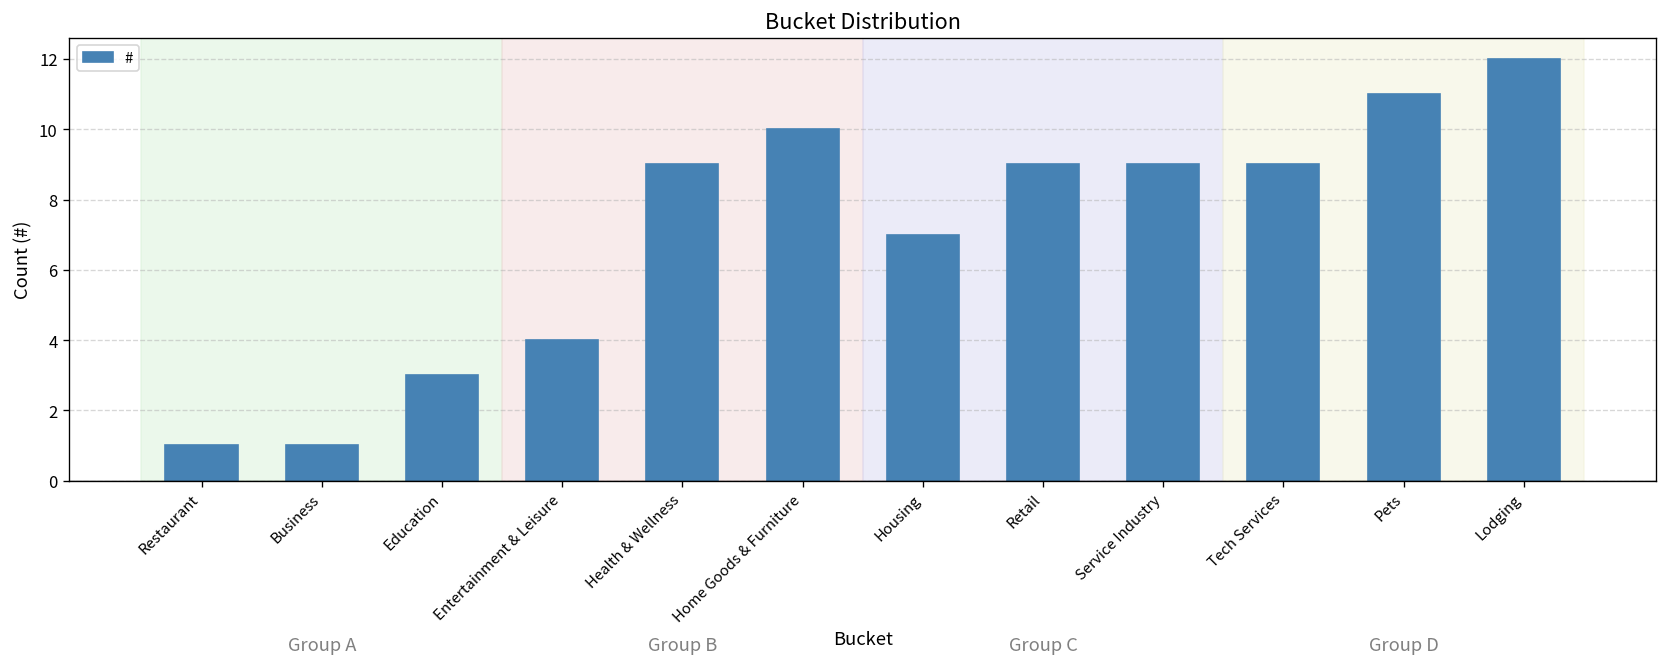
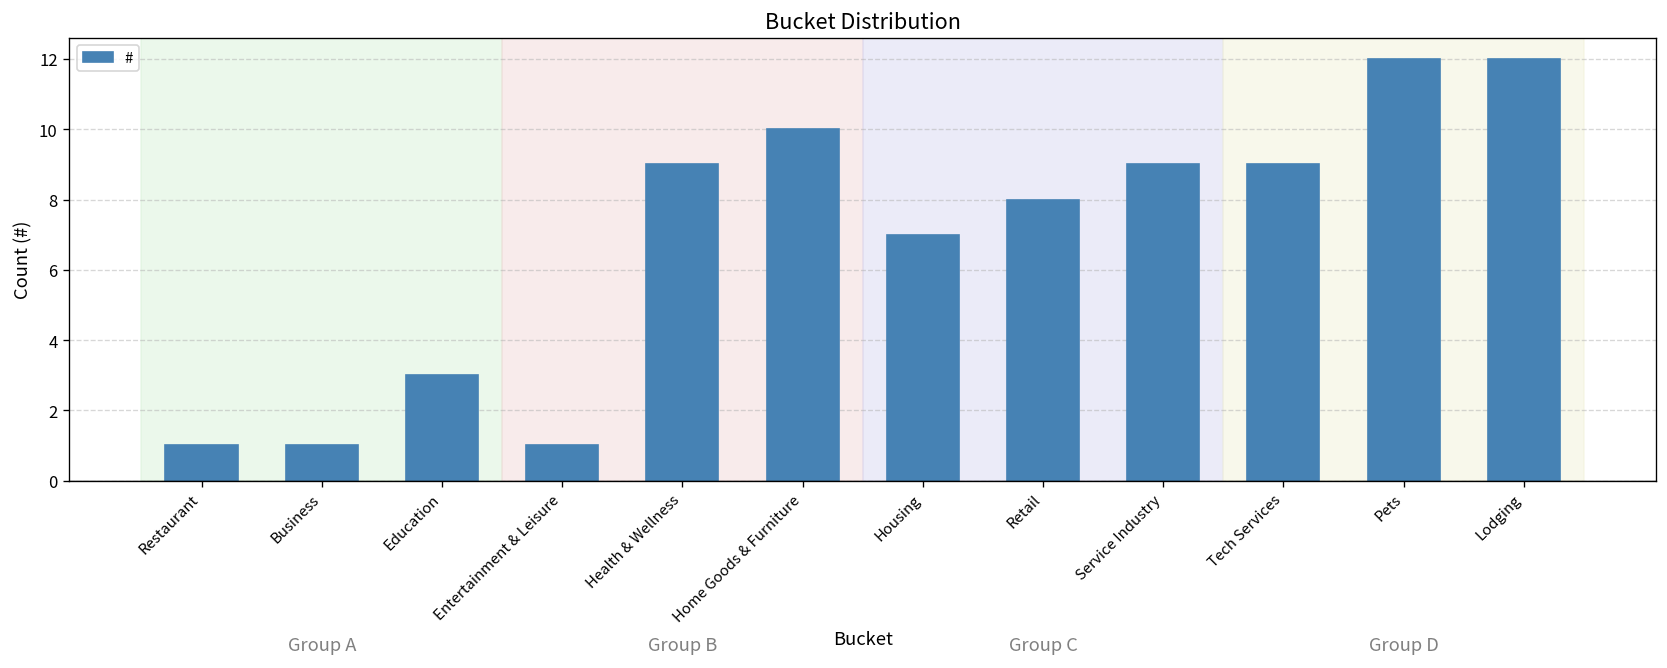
  {
    "Restaurant": 1,
    "Business": 1,
    "Education": 3,
-   "Entertainment & Leisure": 4,
+   "Entertainment & Leisure": 1,
    "Health & Wellness": 9,
    "Home Goods & Furniture": 10,
    "Housing": 7,
-   "Retail": 9,
+   "Retail": 8,
    "Service Industry": 9,
    "Tech Services": 9,
-   "Pets": 11,
+   "Pets": 12,
    "Lodging": 12
  }
